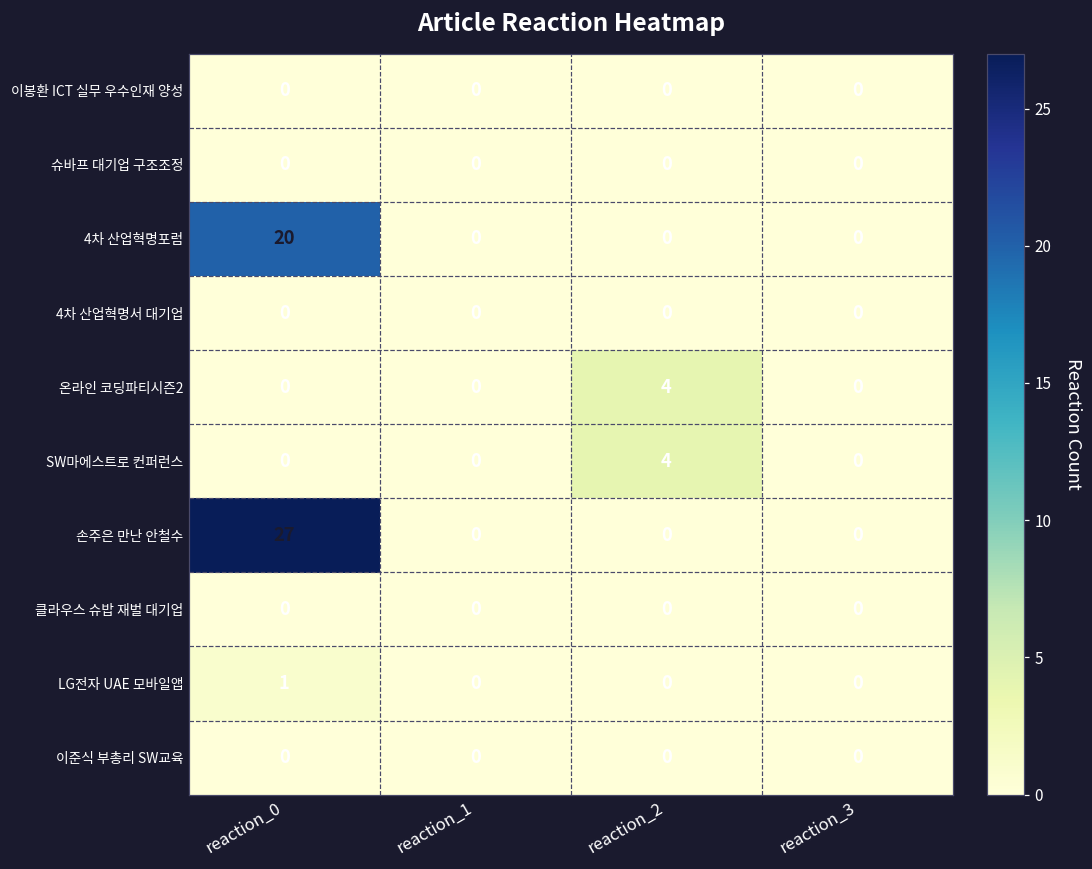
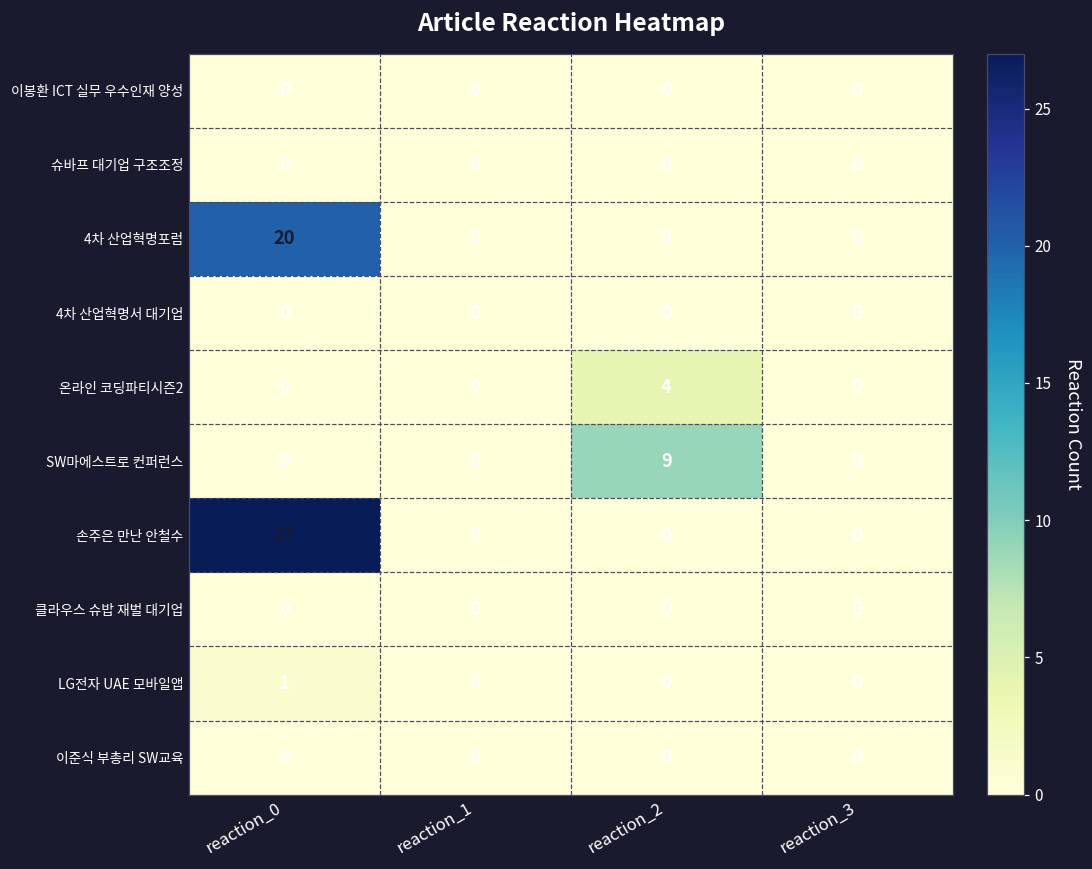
  {
    "4차 산업혁명포럼": {
      "reaction_0": 20
    },
    "온라인 코딩파티시즌2": {
      "reaction_2": 4
    },
    "SW마에스트로 컨퍼런스": {
-     "reaction_2": 4
+     "reaction_2": 9
    },
    "LG전자 UAE 모바일앱": {
      "reaction_0": 1
    }
  }
